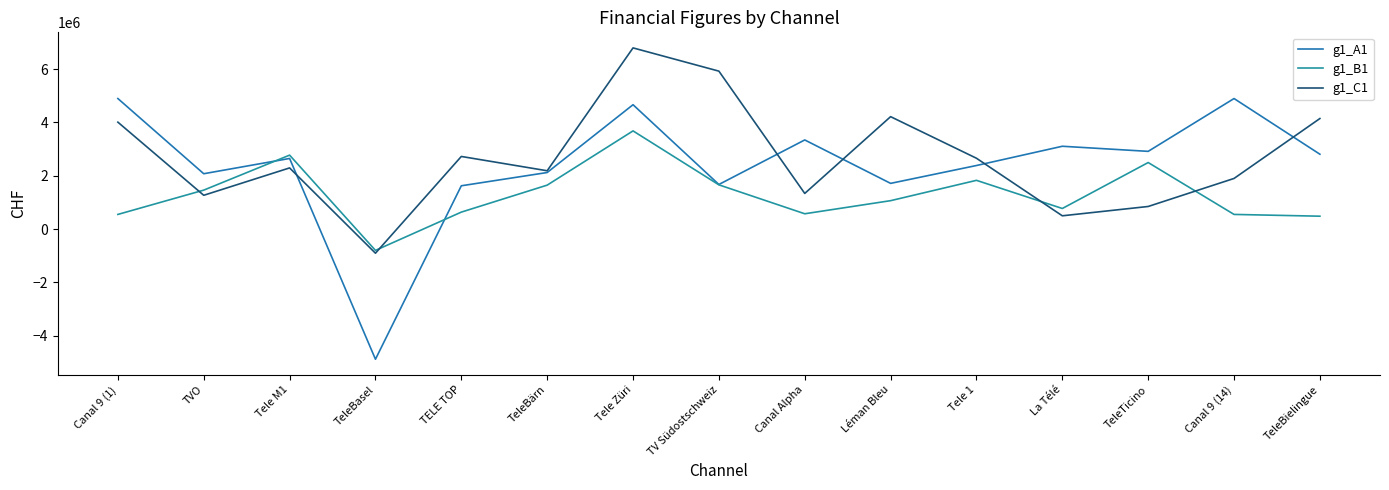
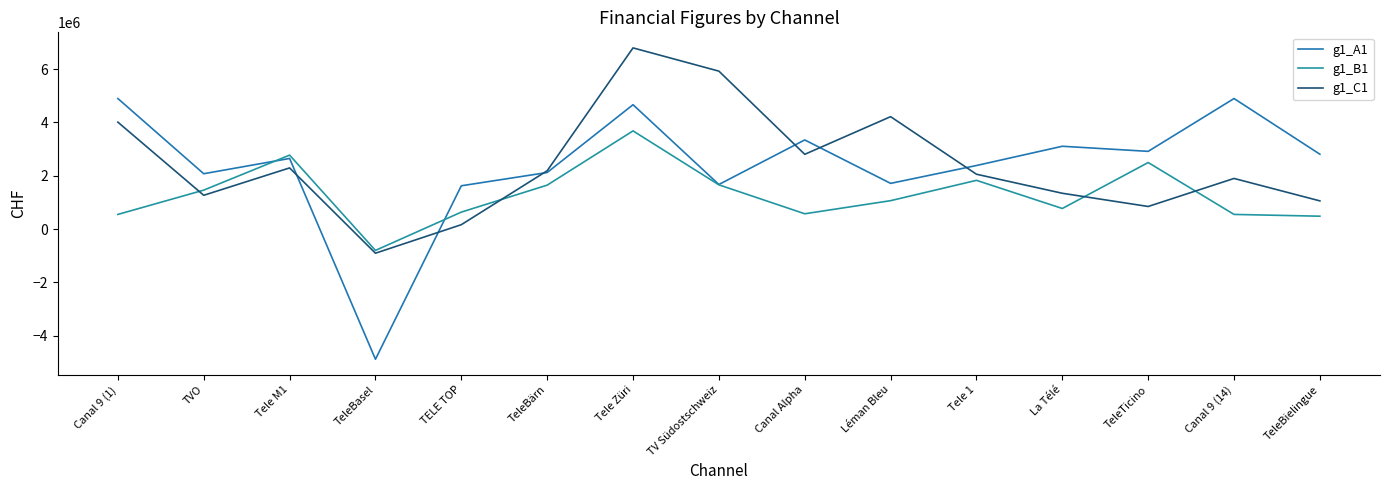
  {
    "g1_C1": {
      "Canal 9 (1)": 4000000,
      "TVO": 1300000,
      "Tele M1": 2300000,
      "TeleBasel": -900000,
-     "TELE TOP": 2700000,
+     "TELE TOP": 200000,
      "Tele Züri": 6800000,
      "TV Südostschweiz": 5900000,
-     "Canal Alpha": 1300000,
+     "Canal Alpha": 2800000,
      "Léman Bleu": 4200000,
-     "Tele 1": 2700000,
-     "La Télé": 500000,
+     "Tele 1": 2100000,
+     "La Télé": 1300000,
      "TeleTicino": 800000,
      "Canal 9 (14)": 1900000,
-     "TeleBielingue": 4100000
+     "TeleBielingue": 1100000
    }
  }
